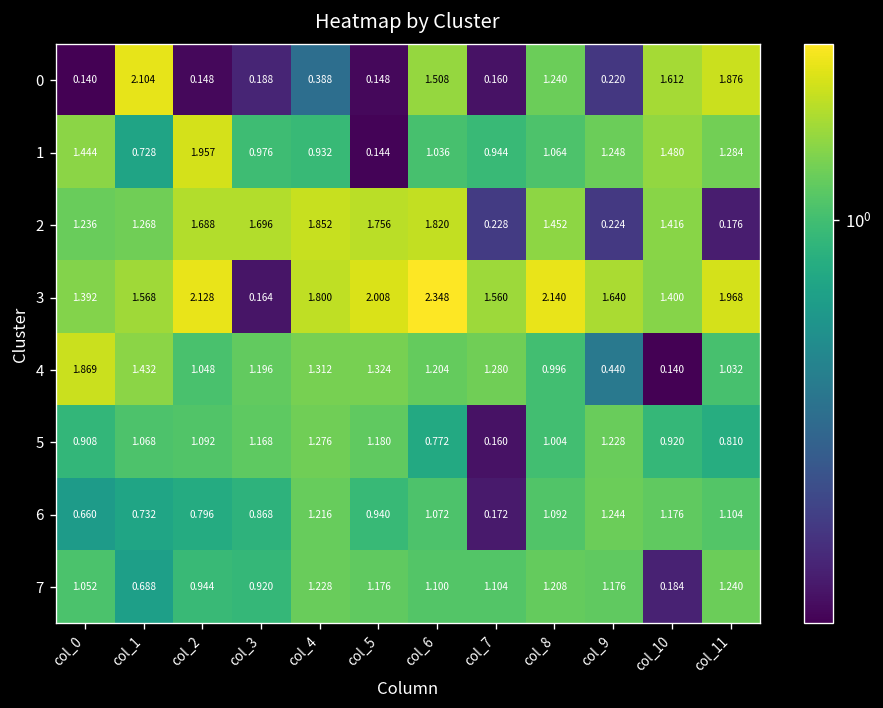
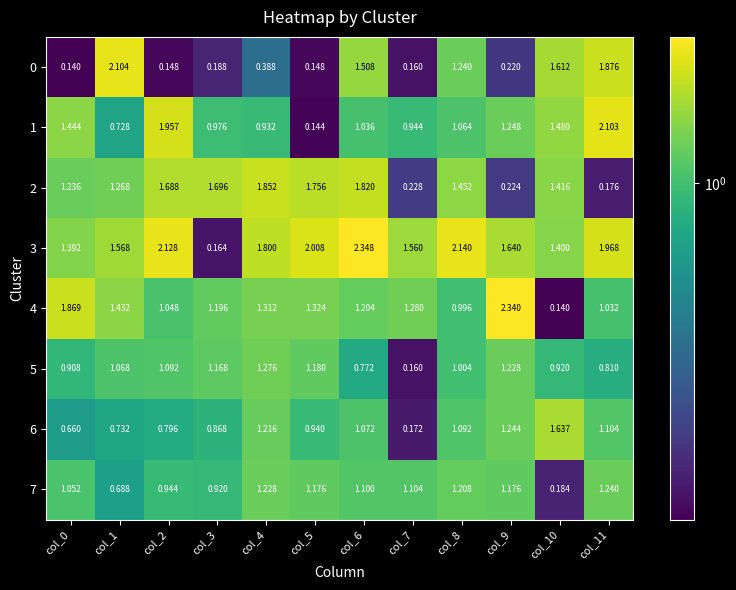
  {
    "0": {
      "col_0": 0.140,
      "col_1": 2.104,
      "col_2": 0.148,
      "col_3": 0.188,
      "col_4": 0.388,
      "col_5": 0.148,
      "col_6": 1.508,
      "col_7": 0.160,
      "col_8": 1.240,
      "col_9": 0.220,
      "col_10": 1.612,
      "col_11": 1.876
    },
    "1": {
      "col_0": 1.444,
      "col_1": 0.728,
      "col_2": 1.957,
      "col_3": 0.976,
      "col_4": 0.932,
      "col_5": 0.144,
      "col_6": 1.036,
      "col_7": 0.944,
      "col_8": 1.064,
      "col_9": 1.248,
      "col_10": 1.480,
-     "col_11": 1.284
+     "col_11": 2.103
    },
    "2": {
      "col_0": 1.236,
      "col_1": 1.268,
      "col_2": 1.688,
      "col_3": 1.696,
      "col_4": 1.852,
      "col_5": 1.756,
      "col_6": 1.820,
      "col_7": 0.228,
      "col_8": 1.452,
      "col_9": 0.224,
      "col_10": 1.416,
      "col_11": 0.176
    },
    "3": {
      "col_0": 1.392,
      "col_1": 1.568,
      "col_2": 2.128,
      "col_3": 0.164,
      "col_4": 1.800,
      "col_5": 2.008,
      "col_6": 2.348,
      "col_7": 1.560,
      "col_8": 2.140,
      "col_9": 1.640,
      "col_10": 1.400,
      "col_11": 1.968
    },
    "4": {
      "col_0": 1.869,
      "col_1": 1.432,
      "col_2": 1.048,
      "col_3": 1.196,
      "col_4": 1.312,
      "col_5": 1.324,
      "col_6": 1.204,
      "col_7": 1.280,
      "col_8": 0.996,
-     "col_9": 0.440,
+     "col_9": 2.340,
      "col_10": 0.140,
      "col_11": 1.032
    },
    "5": {
      "col_0": 0.908,
      "col_1": 1.068,
      "col_2": 1.092,
      "col_3": 1.168,
      "col_4": 1.276,
      "col_5": 1.180,
      "col_6": 0.772,
      "col_7": 0.160,
      "col_8": 1.004,
      "col_9": 1.228,
      "col_10": 0.920,
      "col_11": 0.810
    },
    "6": {
      "col_0": 0.660,
      "col_1": 0.732,
      "col_2": 0.796,
      "col_3": 0.868,
      "col_4": 1.216,
      "col_5": 0.940,
      "col_6": 1.072,
      "col_7": 0.172,
      "col_8": 1.092,
      "col_9": 1.244,
-     "col_10": 1.176,
+     "col_10": 1.637,
      "col_11": 1.104
    },
    "7": {
      "col_0": 1.052,
      "col_1": 0.688,
      "col_2": 0.944,
      "col_3": 0.920,
      "col_4": 1.228,
      "col_5": 1.176,
      "col_6": 1.100,
      "col_7": 1.104,
      "col_8": 1.208,
      "col_9": 1.176,
      "col_10": 0.184,
      "col_11": 1.240
    }
  }
